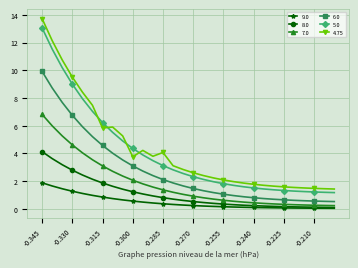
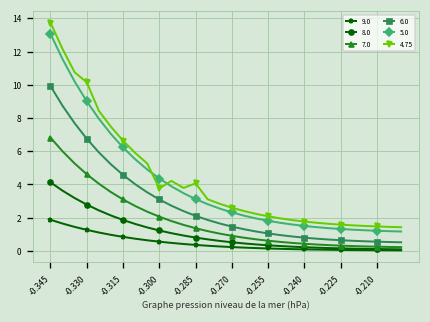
  {
    "4.75": {
      "-0.345": 13.7,
-     "-0.330": 9.5,
-     "-0.315": 5.8,
+     "-0.330": 10.1,
+     "-0.315": 6.6,
      "-0.300": 3.8,
      "-0.285": 4.1,
      "-0.270": 2.6,
      "-0.255": 2.1,
      "-0.240": 1.8,
      "-0.225": 1.6,
      "-0.210": 1.5
    }
  }
